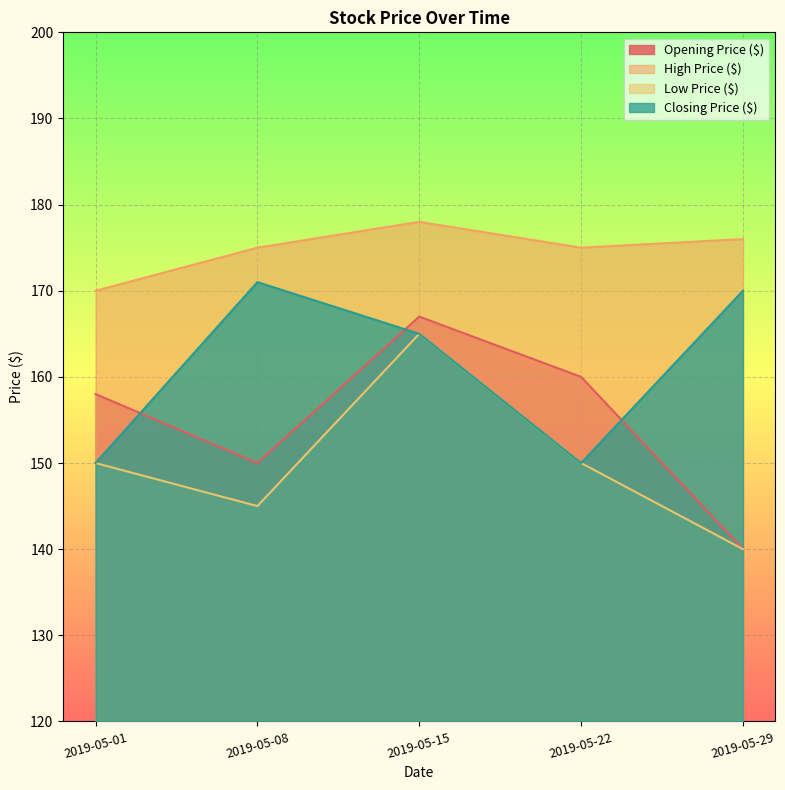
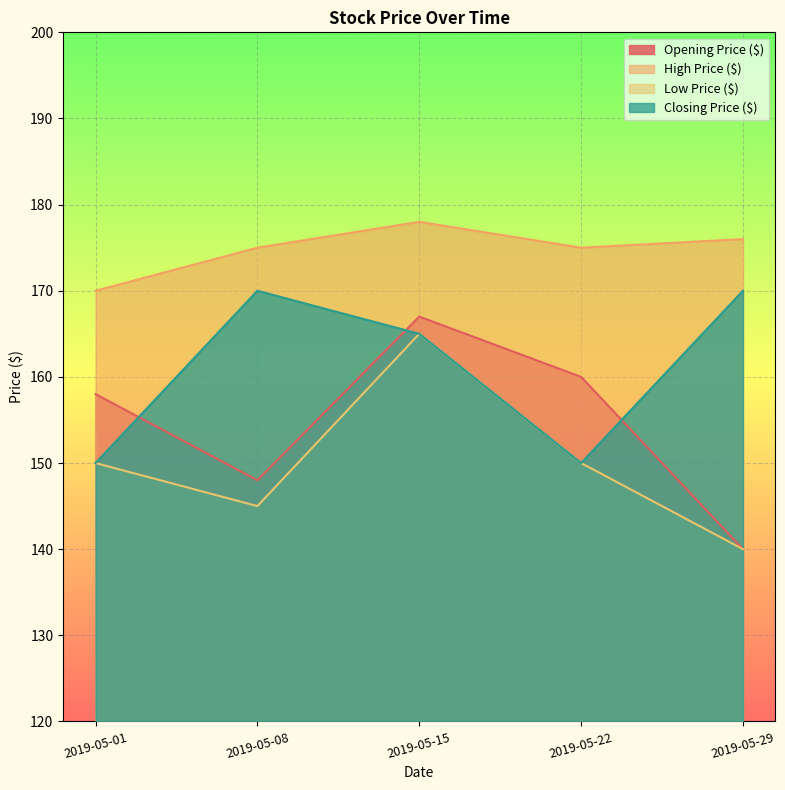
  {
    "Opening Price ($)": {
      "2019-05-01": 158,
-     "2019-05-08": 150,
+     "2019-05-08": 148,
      "2019-05-15": 167,
      "2019-05-22": 160
    },
    "Closing Price ($)": {
-     "2019-05-08": 171,
+     "2019-05-08": 170,
      "2019-05-29": 170
    }
  }
